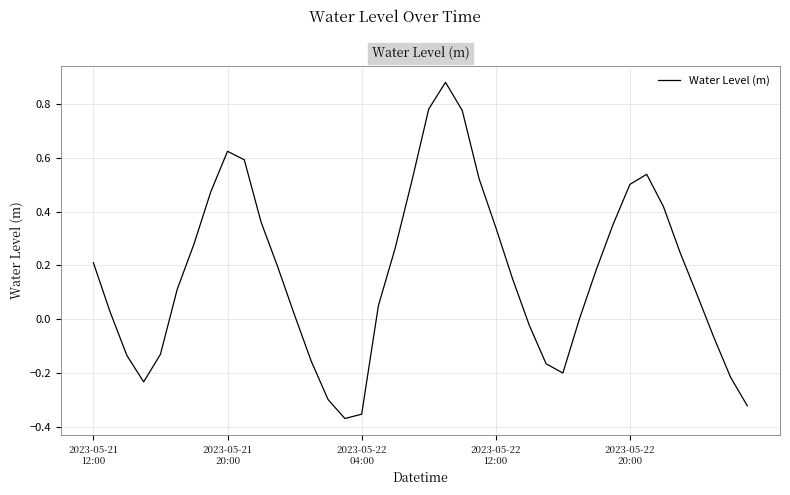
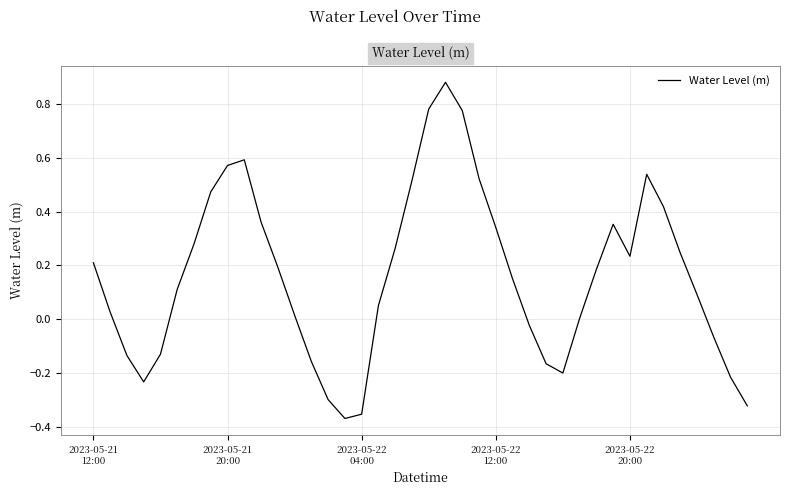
  {
    "2023-05-21 12:00": 0.21,
-   "2023-05-21 20:00": 0.62,
+   "2023-05-21 20:00": 0.57,
    "2023-05-22 04:00": -0.35,
    "2023-05-22 12:00": 0.34,
-   "2023-05-22 20:00": 0.50
+   "2023-05-22 20:00": 0.23
  }
